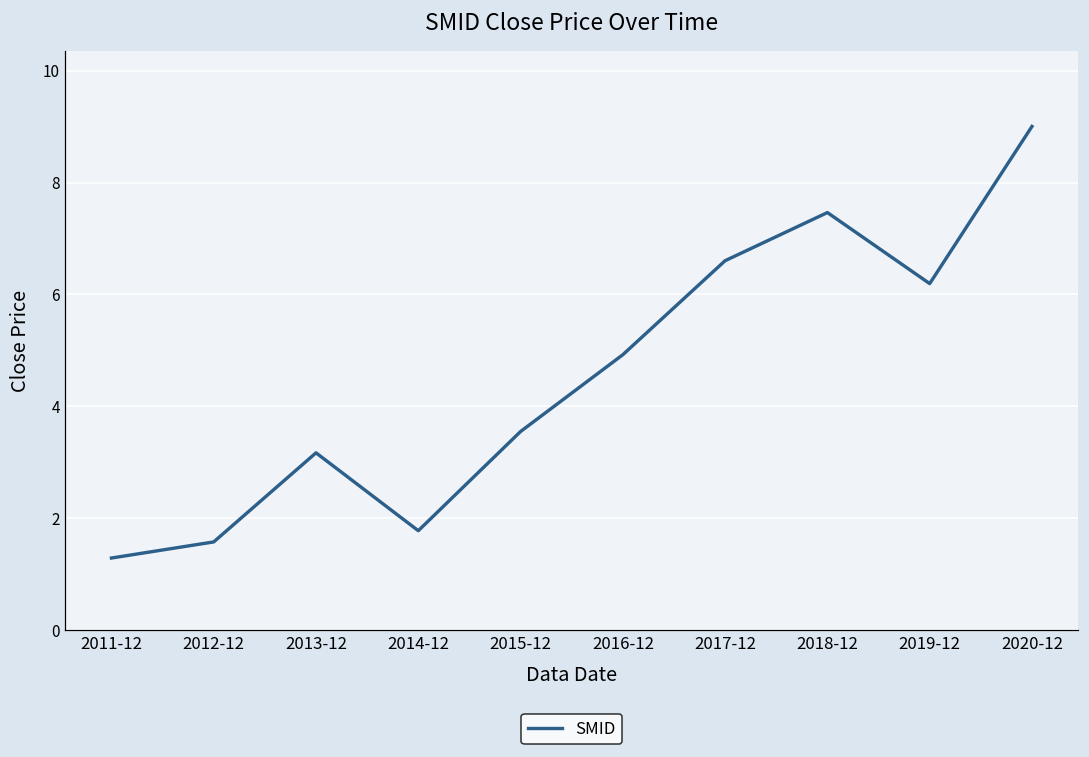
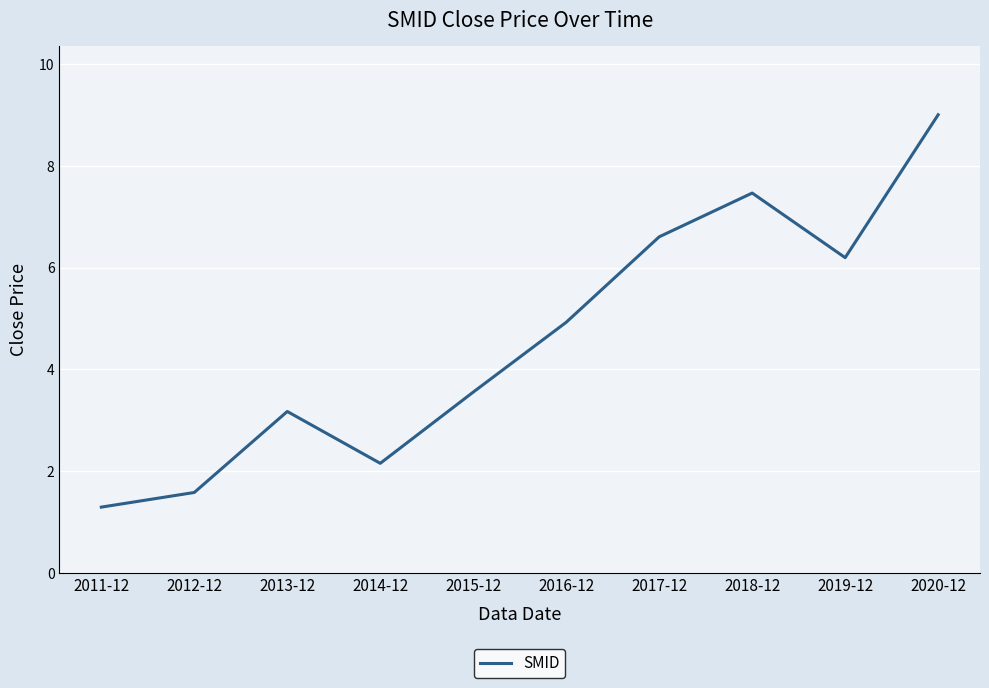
  {
    "2011-12": 1.3,
    "2012-12": 1.6,
    "2013-12": 3.2,
-   "2014-12": 1.8,
+   "2014-12": 2.2,
    "2015-12": 3.6,
    "2016-12": 4.9,
    "2017-12": 6.6,
    "2018-12": 7.5,
    "2019-12": 6.2,
    "2020-12": 9.0
  }
